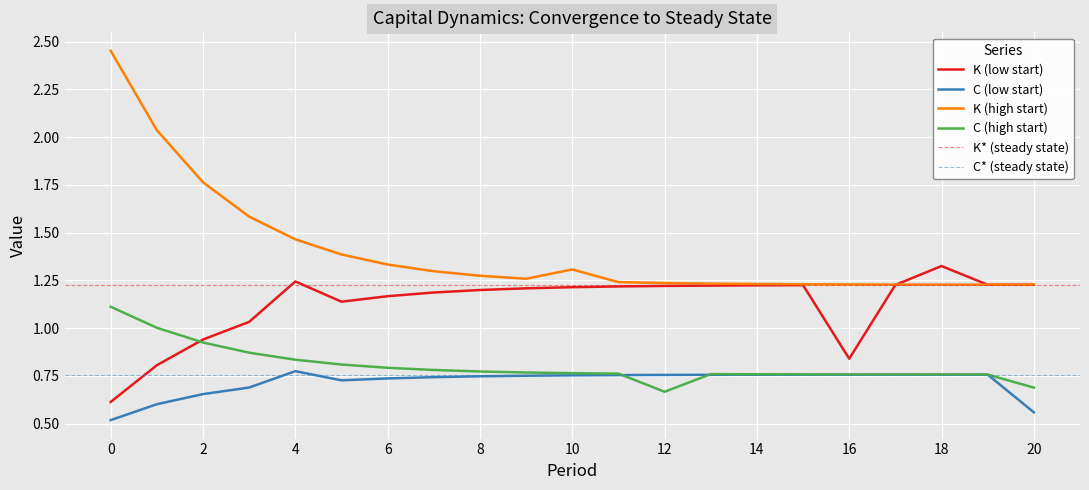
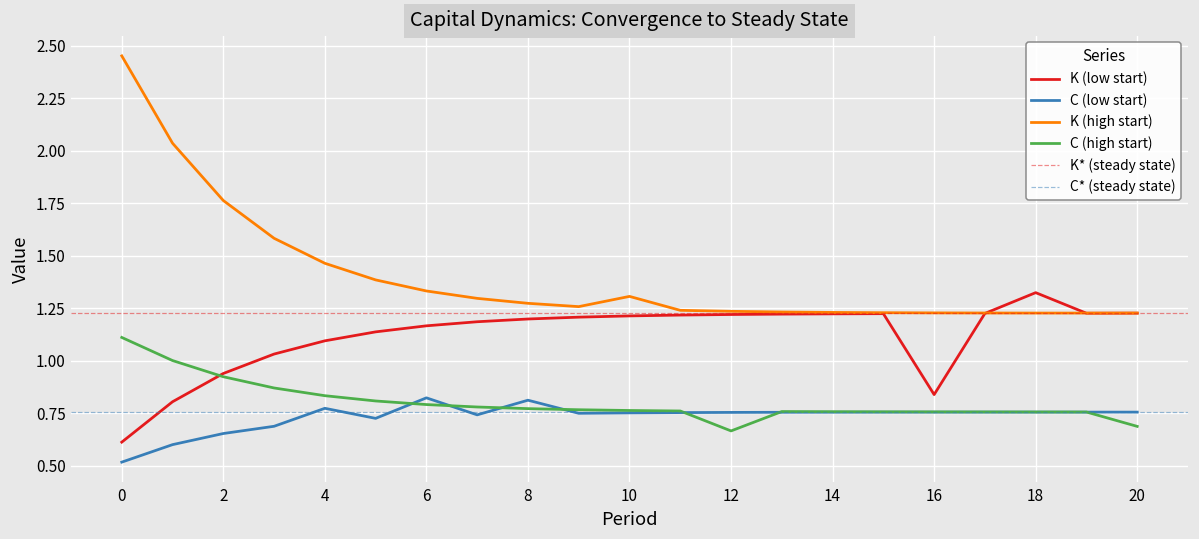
  {
    "K (low start)": {
      "0": 0.61,
      "2": 0.94,
-     "4": 1.24,
+     "4": 1.10,
      "6": 1.17,
      "8": 1.20,
      "10": 1.21,
      "12": 1.22,
      "16": 0.84,
      "18": 1.32
    },
    "C (low start)": {
      "0": 0.52,
      "2": 0.65,
      "4": 0.77,
-     "6": 0.74,
-     "8": 0.75,
+     "6": 0.82,
+     "8": 0.81,
      "12": 0.75,
-     "20": 0.56
+     "20": 0.76
    },
    "K (high start)": {
      "0": 2.45,
      "2": 1.76,
      "4": 1.46,
      "6": 1.33,
      "8": 1.27,
      "10": 1.31,
      "12": 1.24,
      "16": 1.23,
      "18": 1.23
    },
    "C (high start)": {
      "0": 1.11,
      "2": 0.92,
      "4": 0.83,
      "6": 0.79,
      "8": 0.77,
      "12": 0.67,
      "20": 0.69
    }
  }
